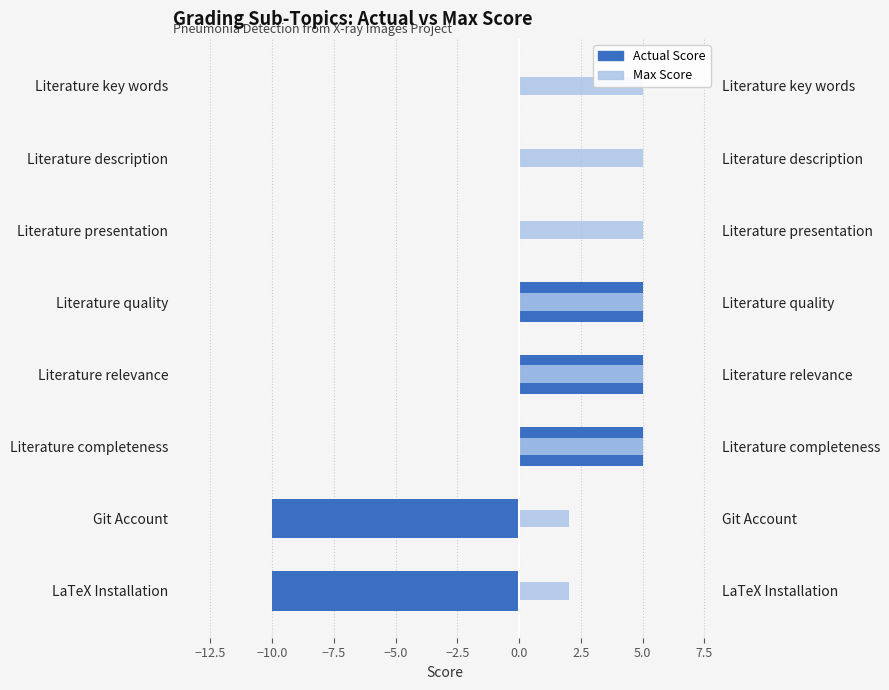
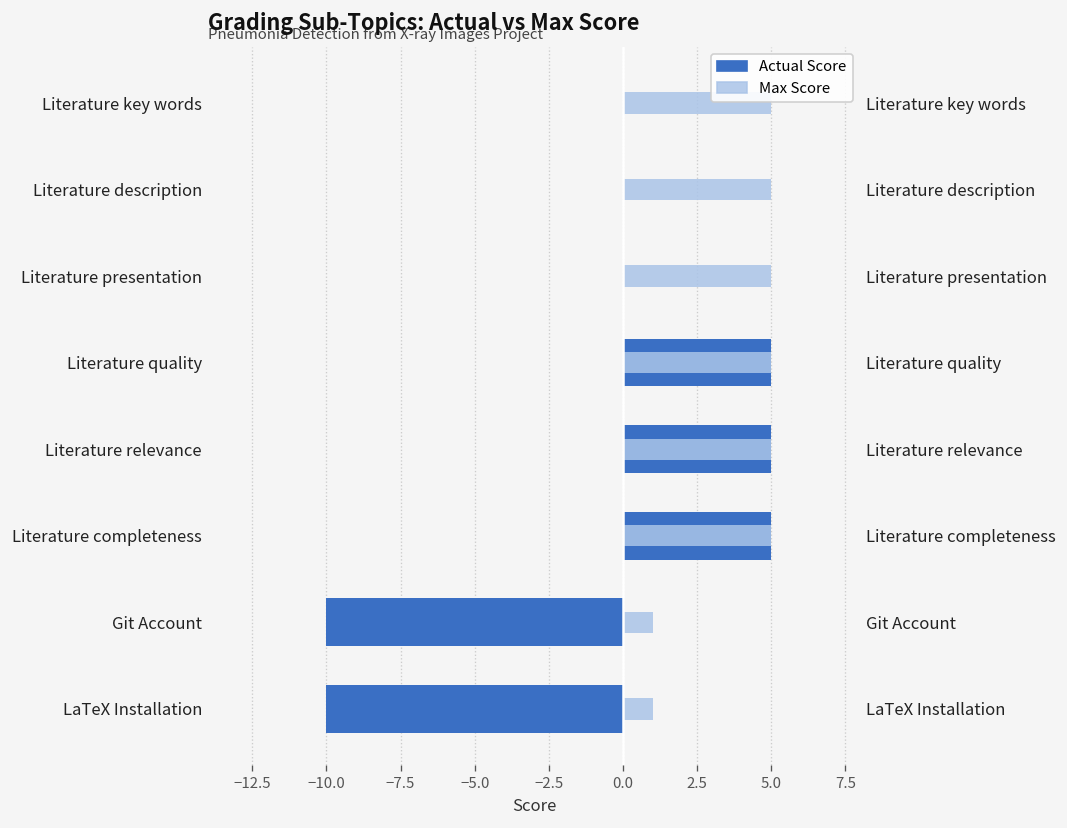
  {
    "Actual Score": {
      "Literature key words": 0,
      "Literature description": 0,
      "Literature presentation": 0,
      "Literature quality": 5,
      "Literature relevance": 5,
      "Literature completeness": 5,
      "Git Account": -10,
      "LaTeX Installation": -10
    },
    "Max Score": {
      "Literature description": 5,
      "Literature presentation": 5,
      "Literature quality": 5,
      "Literature relevance": 5,
      "Literature completeness": 5,
-     "Git Account": 2,
-     "LaTeX Installation": 2
+     "Git Account": 1,
+     "LaTeX Installation": 1
    }
  }
